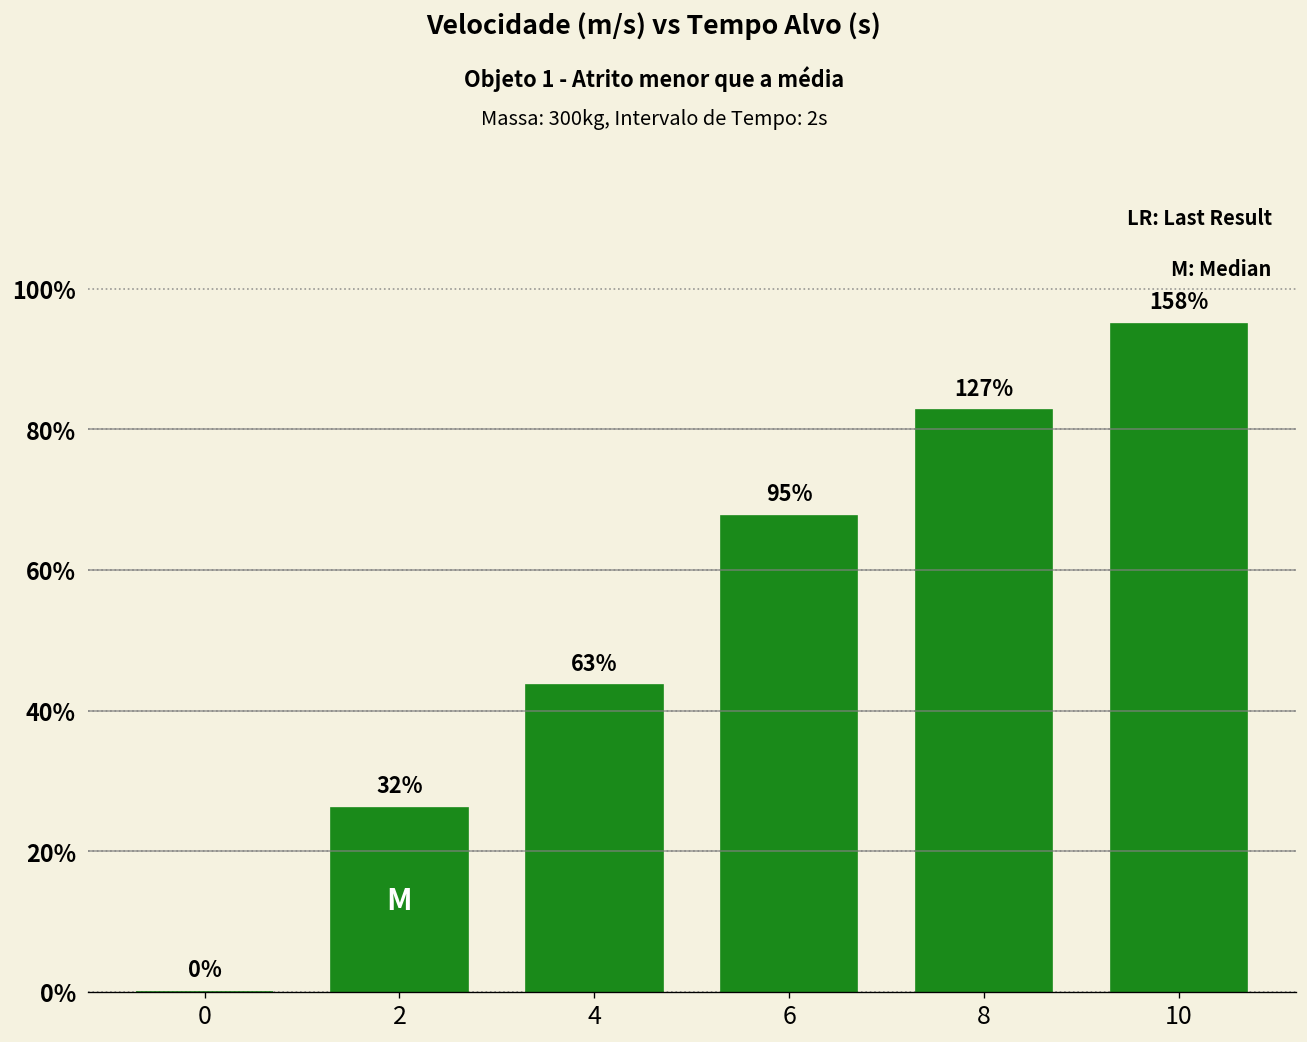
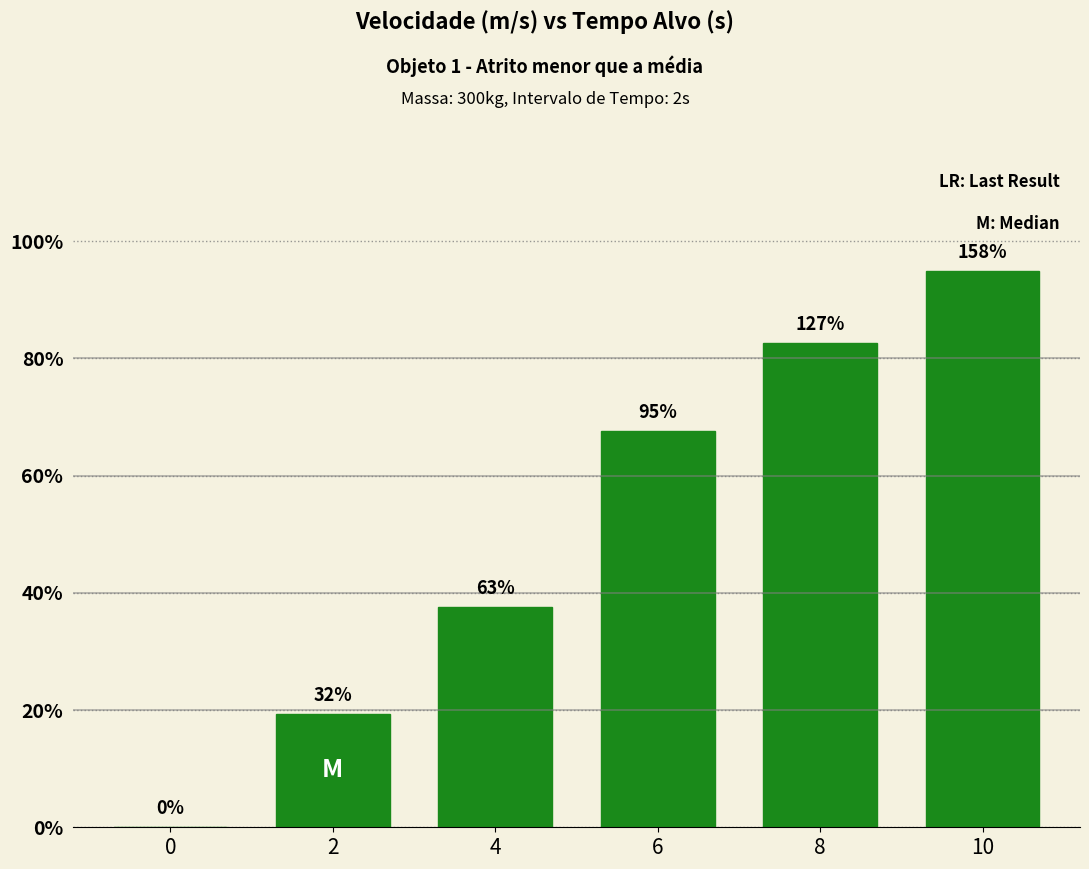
  {
-   "2": "26%",
-   "4": "44%"
+   "2": "19%",
+   "4": "38%"
  }
